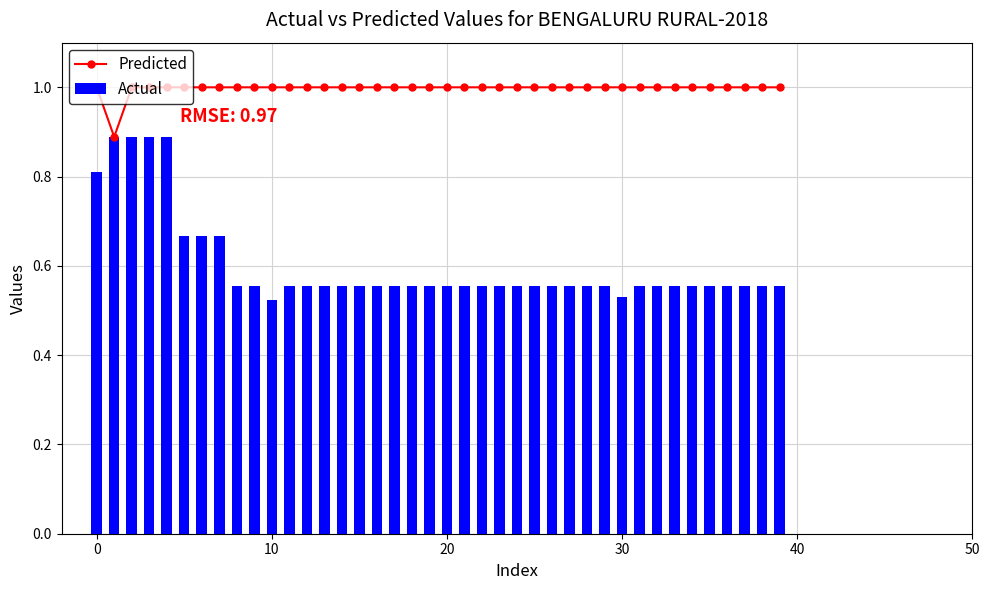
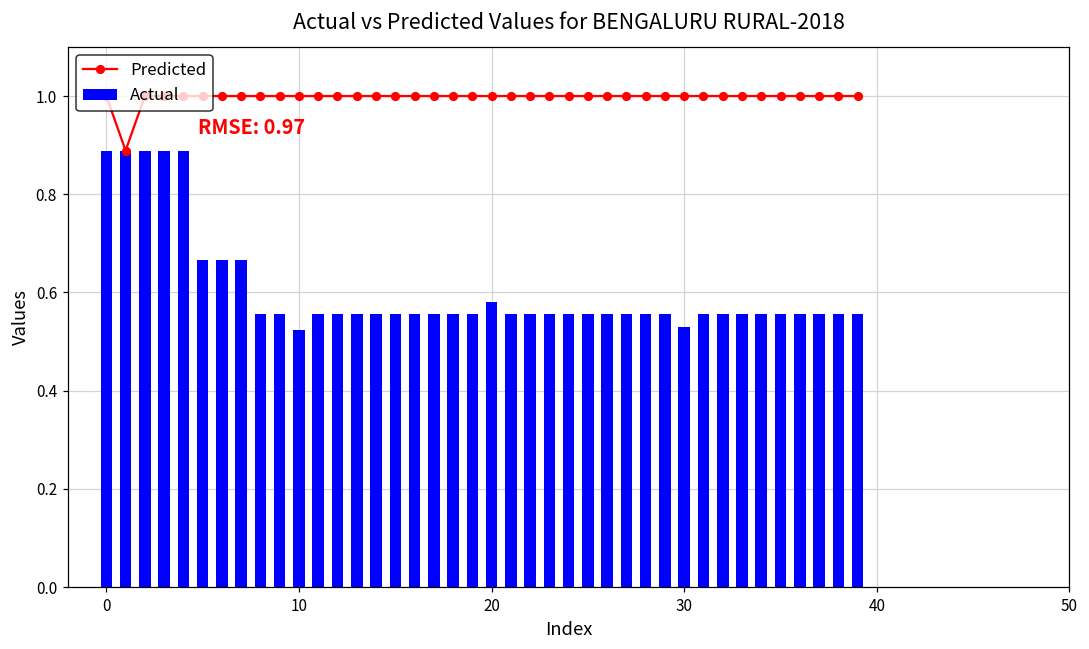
  {
    "Actual": {
-     "0": 0.81,
+     "0": 0.89,
      "10": 0.52,
-     "20": 0.56,
+     "20": 0.58,
      "30": 0.53
    },
    "Predicted": {
      "10": 1.00,
      "20": 1.00,
      "30": 1.00
    }
  }
